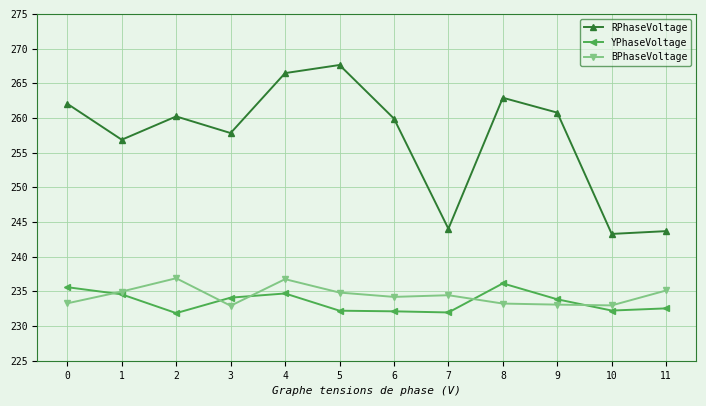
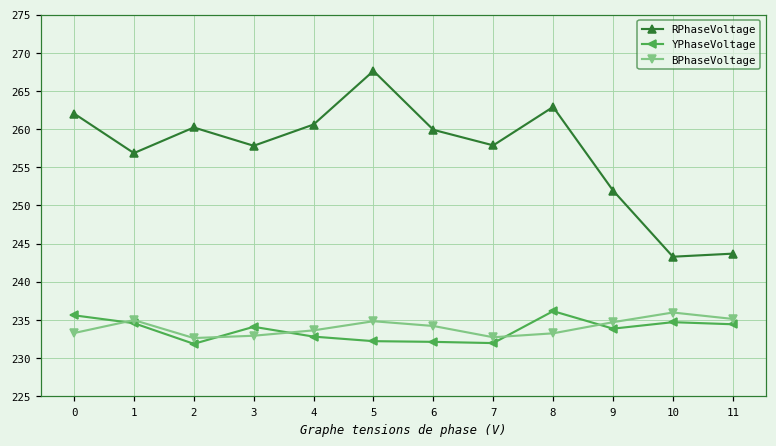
  {
    "RPhaseVoltage": {
      "0": 262,
      "1": 257,
      "2": 260,
      "3": 258,
-     "4": 266,
+     "4": 261,
      "5": 268,
      "6": 260,
-     "7": 244,
+     "7": 258,
      "8": 263,
-     "9": 261,
+     "9": 252,
      "10": 243,
      "11": 244
    },
    "YPhaseVoltage": {
      "0": 236,
      "1": 235,
      "2": 232,
      "3": 234,
-     "4": 235,
+     "4": 233,
      "5": 232,
      "6": 232,
      "7": 232,
      "8": 236,
      "9": 234,
-     "10": 232,
-     "11": 233
+     "10": 235,
+     "11": 234
    },
    "BPhaseVoltage": {
      "0": 233,
      "1": 235,
-     "2": 237,
+     "2": 233,
      "3": 233,
-     "4": 237,
+     "4": 234,
      "5": 235,
      "6": 234,
-     "7": 234,
+     "7": 233,
      "8": 233,
-     "9": 233,
-     "10": 233,
+     "9": 235,
+     "10": 236,
      "11": 235
    }
  }
